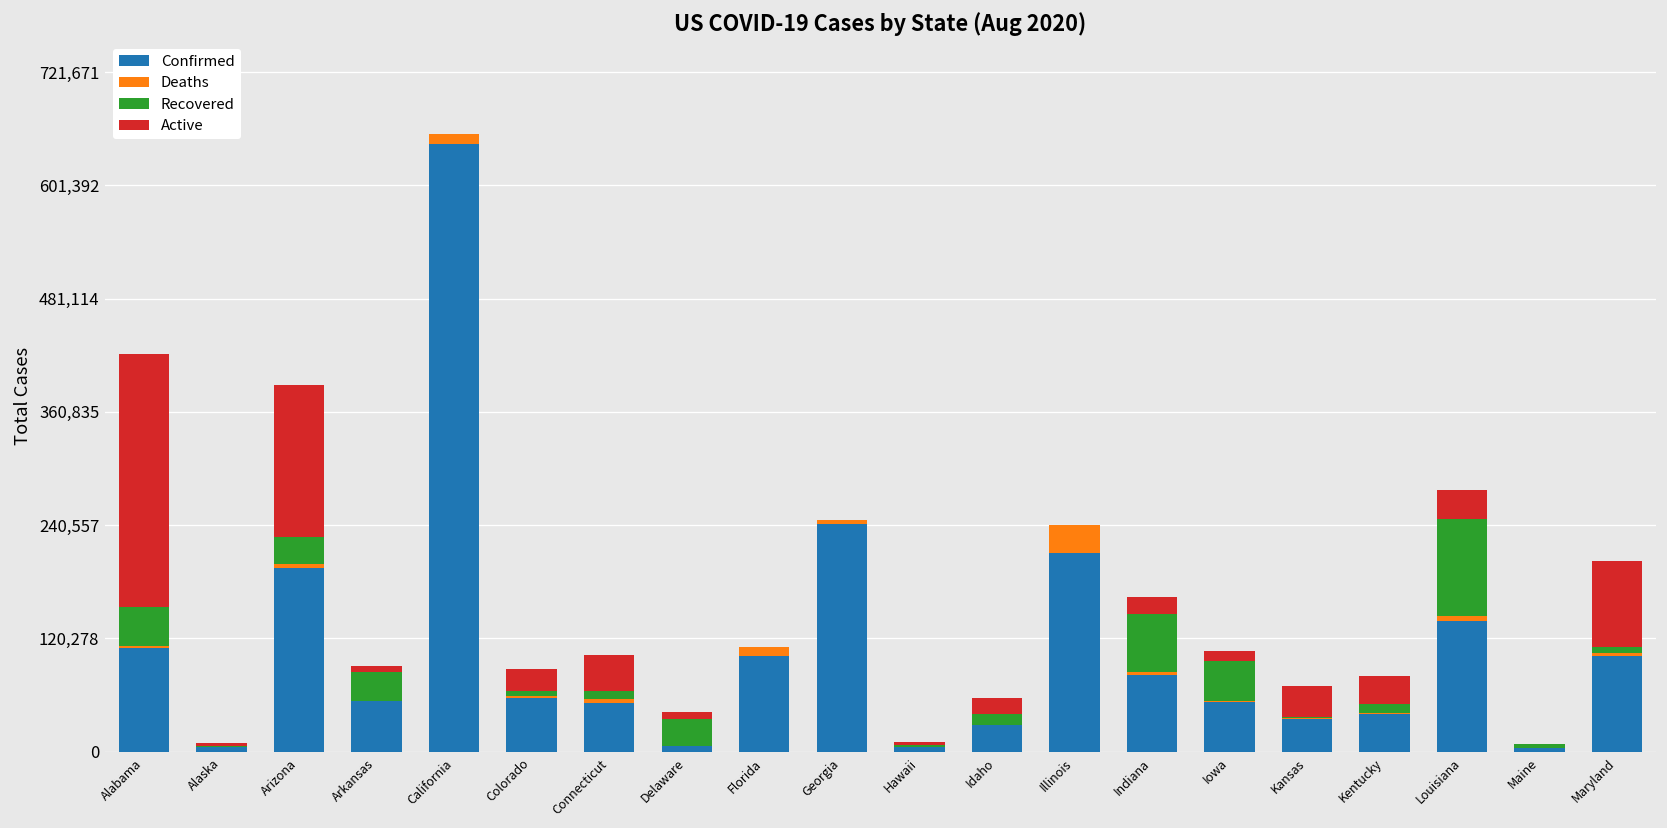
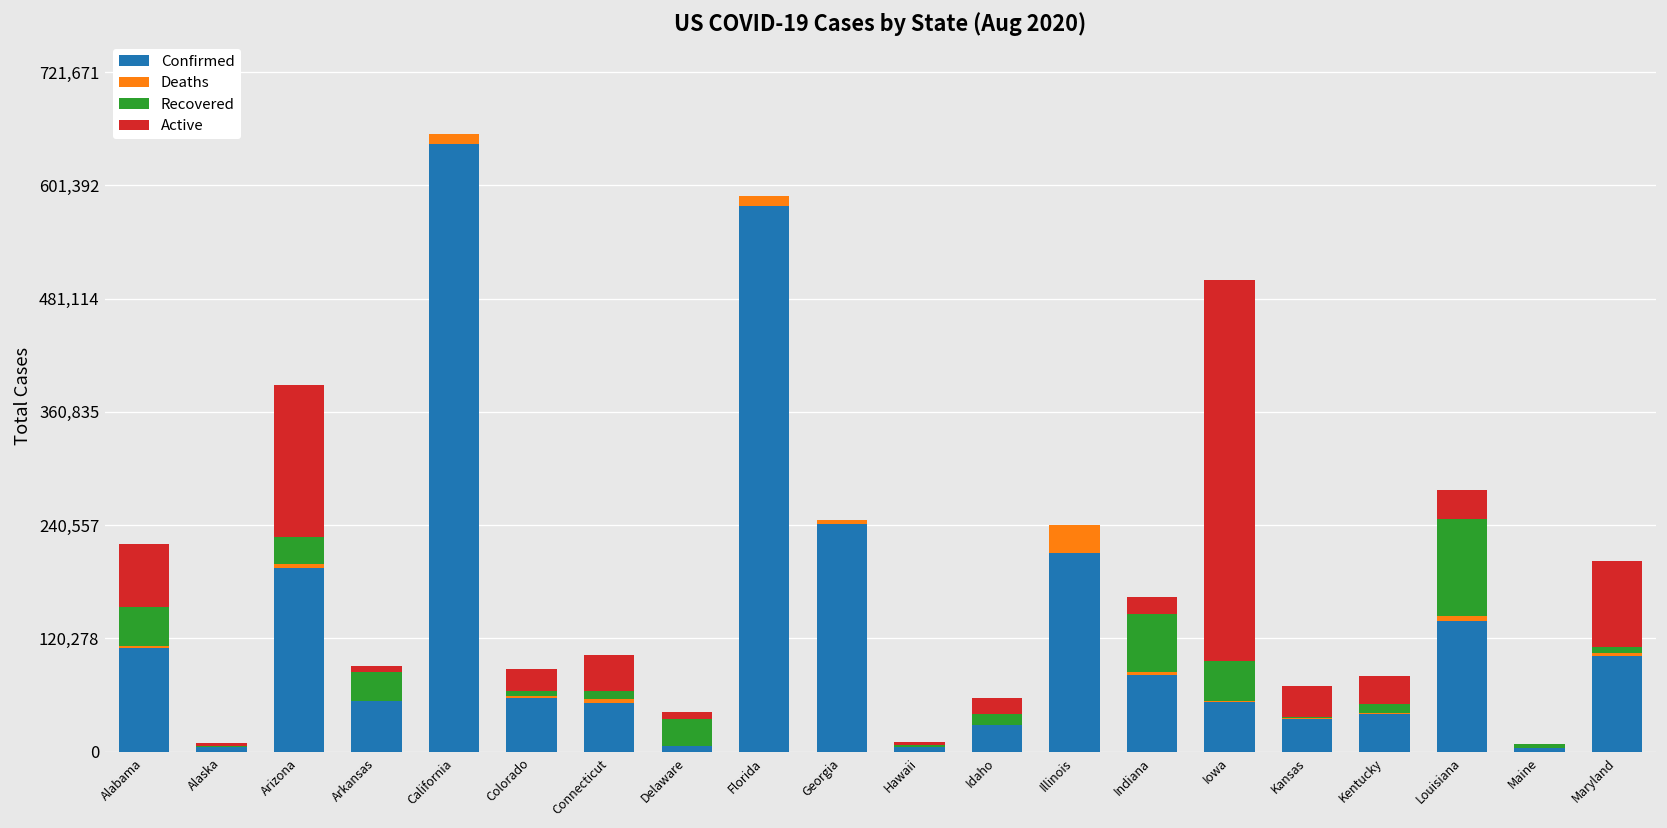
  {
    "Confirmed": {
      "Alabama": "110,000",
      "Alaska": "0",
      "Arizona": "190,000",
      "Arkansas": "50,000",
      "California": "640,000",
      "Colorado": "60,000",
      "Connecticut": "50,000",
      "Delaware": "10,000",
-     "Florida": "100,000",
+     "Florida": "580,000",
      "Georgia": "240,000",
      "Hawaii": "10,000",
      "Idaho": "30,000",
      "Illinois": "210,000",
      "Indiana": "80,000",
      "Iowa": "50,000",
      "Kansas": "30,000",
      "Kentucky": "40,000",
      "Louisiana": "140,000",
      "Maine": "0",
      "Maryland": "100,000"
    },
    "Deaths": {
      "Arizona": "0",
      "California": "10,000",
      "Connecticut": "0",
      "Florida": "10,000",
      "Georgia": "0",
      "Illinois": "30,000",
      "Louisiana": "0",
      "Maryland": "0"
    },
    "Recovered": {
      "Alabama": "40,000",
      "Arizona": "30,000",
      "Arkansas": "30,000",
      "California": "0",
      "Colorado": "10,000",
      "Connecticut": "10,000",
      "Delaware": "30,000",
      "Florida": "0",
      "Georgia": "0",
      "Idaho": "10,000",
      "Illinois": "0",
      "Indiana": "60,000",
      "Iowa": "40,000",
      "Kentucky": "10,000",
      "Louisiana": "100,000",
      "Maine": "0",
      "Maryland": "10,000"
    },
    "Active": {
-     "Alabama": "270,000",
+     "Alabama": "70,000",
      "Arizona": "160,000",
      "Arkansas": "10,000",
      "California": "0",
      "Colorado": "20,000",
      "Connecticut": "40,000",
      "Delaware": "10,000",
      "Florida": "0",
      "Georgia": "0",
      "Hawaii": "0",
      "Idaho": "20,000",
      "Illinois": "0",
      "Indiana": "20,000",
-     "Iowa": "10,000",
+     "Iowa": "400,000",
      "Kansas": "30,000",
      "Kentucky": "30,000",
      "Louisiana": "30,000",
      "Maryland": "90,000"
    }
  }
